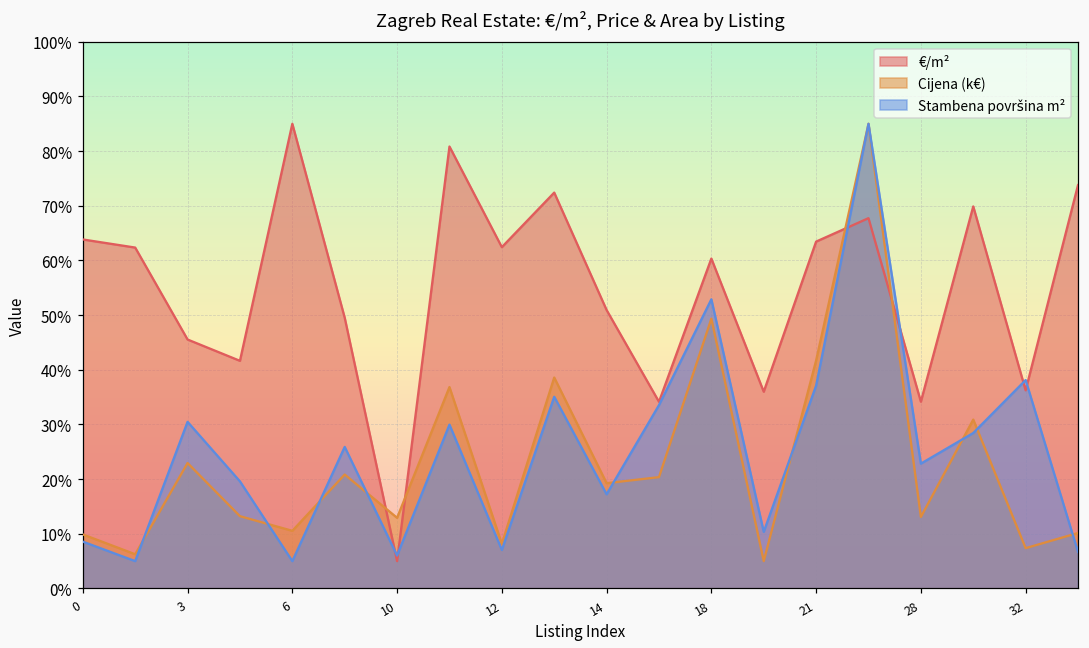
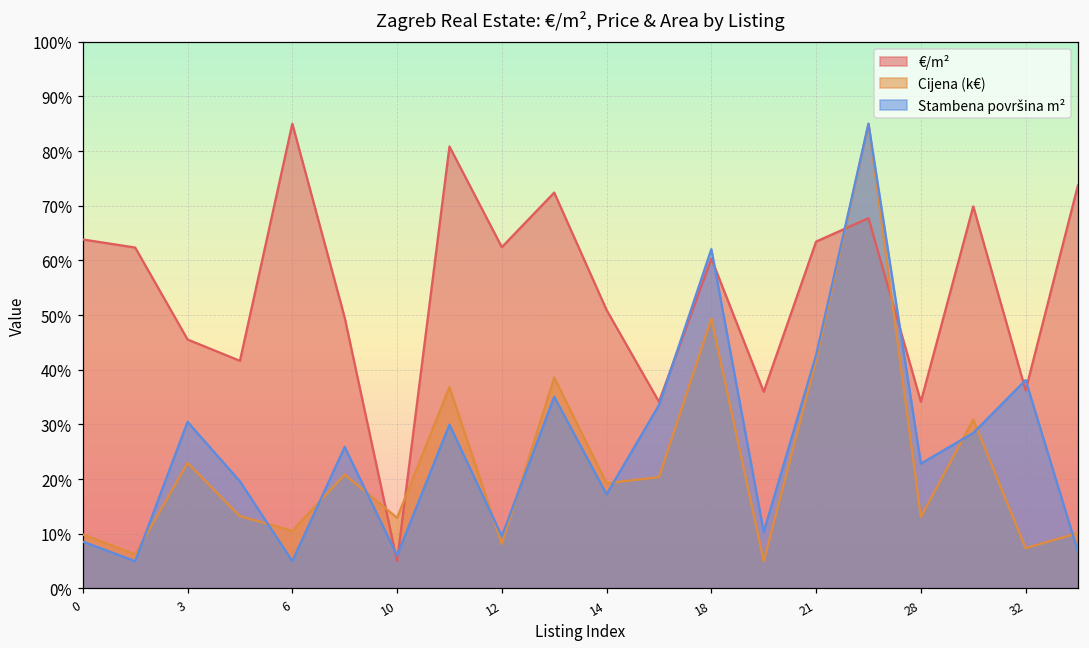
  {
    "Stambena površina m²": {
      "0": "9%",
      "3": "30%",
      "6": "5%",
      "10": "6%",
-     "12": "7%",
+     "12": "10%",
      "14": "17%",
-     "18": "53%",
-     "21": "37%",
+     "18": "62%",
+     "21": "43%",
      "28": "23%",
      "32": "38%"
    }
  }
